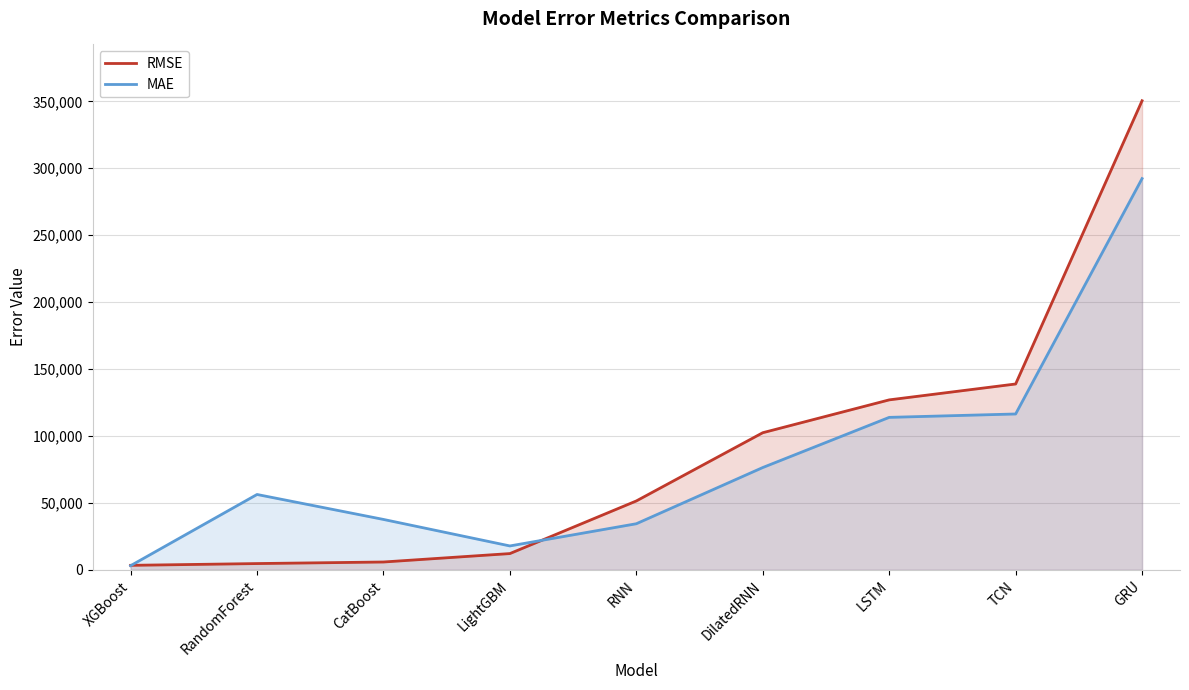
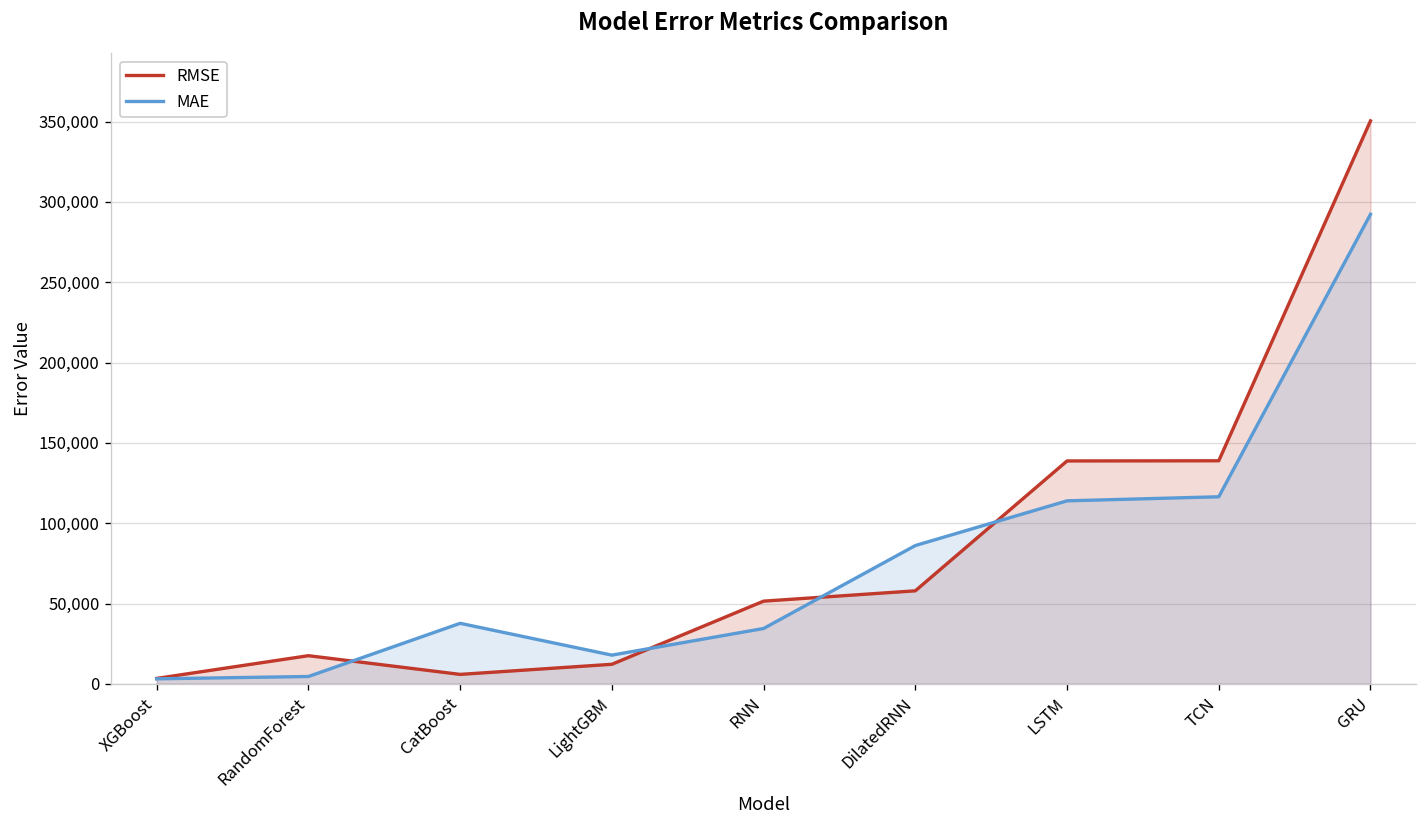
  {
    "RMSE": {
-     "RandomForest": "5,000",
+     "RandomForest": "18,000",
      "CatBoost": "6,000",
      "LightGBM": "12,000",
      "RNN": "51,000",
-     "DilatedRNN": "102,000",
-     "LSTM": "127,000",
+     "DilatedRNN": "58,000",
+     "LSTM": "139,000",
      "TCN": "139,000",
      "GRU": "350,000"
    },
    "MAE": {
-     "RandomForest": "56,000",
+     "RandomForest": "5,000",
      "CatBoost": "38,000",
      "LightGBM": "18,000",
      "RNN": "34,000",
-     "DilatedRNN": "76,000",
+     "DilatedRNN": "86,000",
      "LSTM": "114,000",
      "TCN": "116,000",
      "GRU": "292,000"
    }
  }
